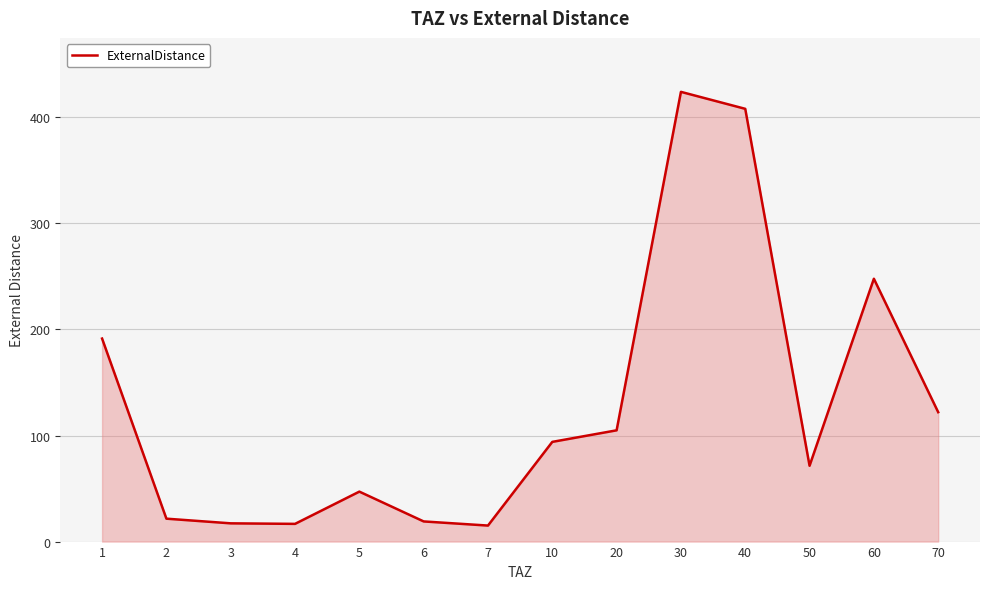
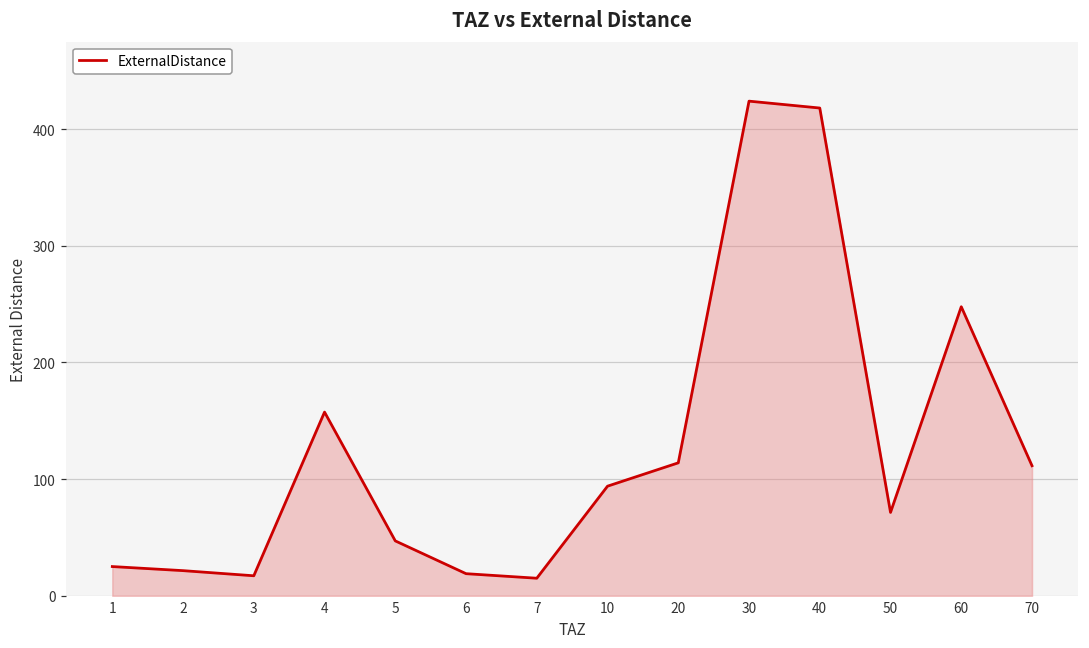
  {
-   "1": 191,
+   "1": 25,
    "2": 22,
    "3": 17,
-   "4": 17,
+   "4": 158,
    "5": 47,
    "6": 19,
    "7": 15,
    "10": 94,
-   "20": 105,
+   "20": 114,
    "30": 424,
-   "40": 408,
+   "40": 418,
    "50": 72,
    "60": 248,
-   "70": 122
+   "70": 112
  }
